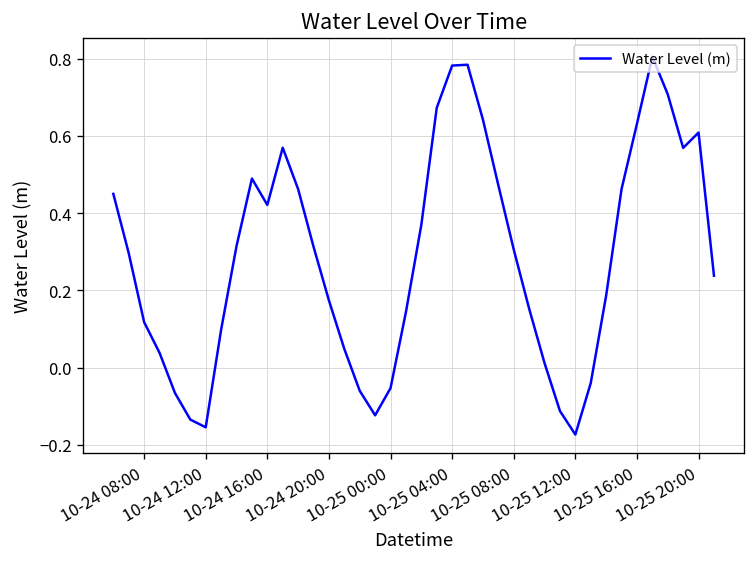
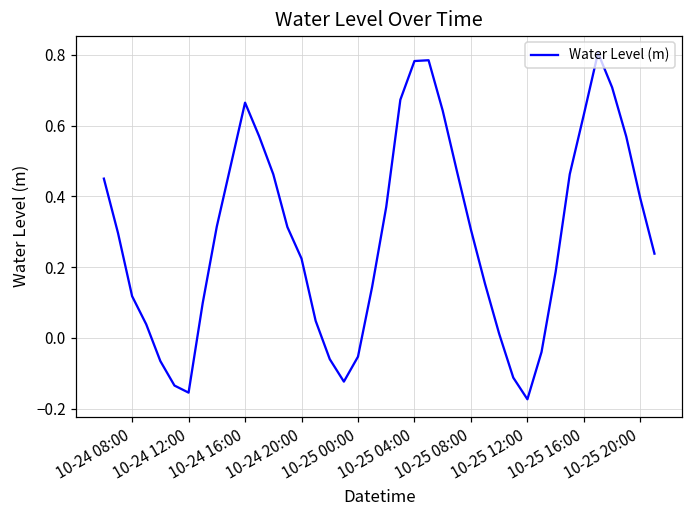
  {
    "10-24 08:00": 0.12,
    "10-24 12:00": -0.15,
-   "10-24 16:00": 0.42,
-   "10-24 20:00": 0.17,
+   "10-24 16:00": 0.66,
+   "10-24 20:00": 0.22,
    "10-25 00:00": -0.05,
    "10-25 04:00": 0.78,
    "10-25 08:00": 0.31,
    "10-25 12:00": -0.17,
    "10-25 16:00": 0.63,
-   "10-25 20:00": 0.61
+   "10-25 20:00": 0.39
  }
